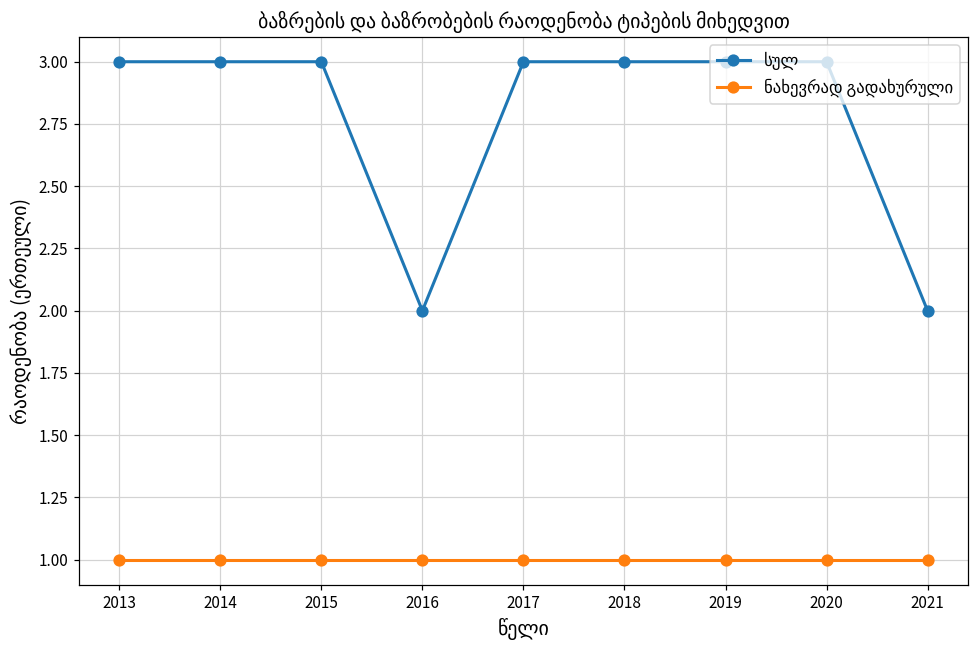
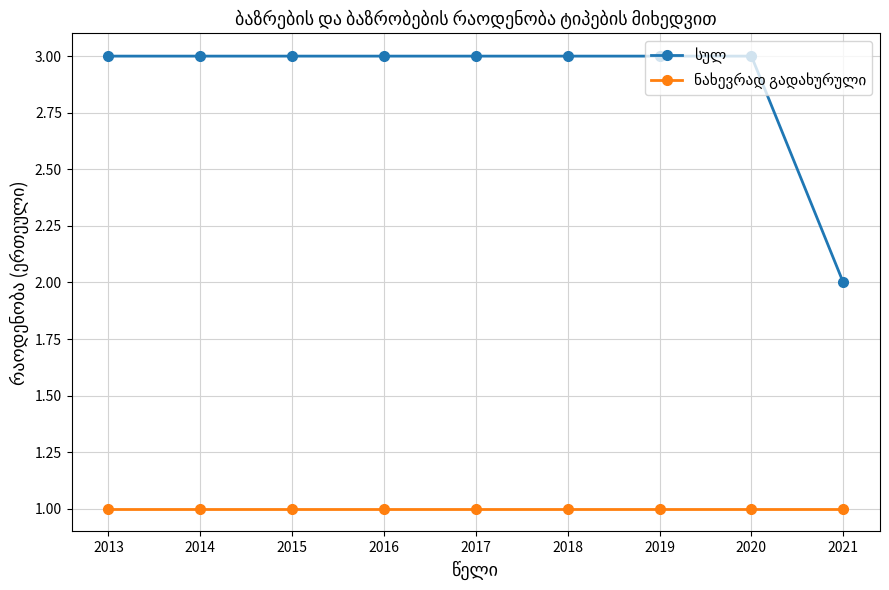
  {
    "სულ": {
      "2013": 3,
      "2014": 3,
      "2015": 3,
-     "2016": 2,
+     "2016": 3,
      "2017": 3,
      "2018": 3,
      "2021": 2
    },
    "ნახევრად გადახურული": {
      "2013": 1,
      "2014": 1,
      "2015": 1,
      "2016": 1,
      "2017": 1,
      "2018": 1,
      "2019": 1,
      "2020": 1,
      "2021": 1
    }
  }
